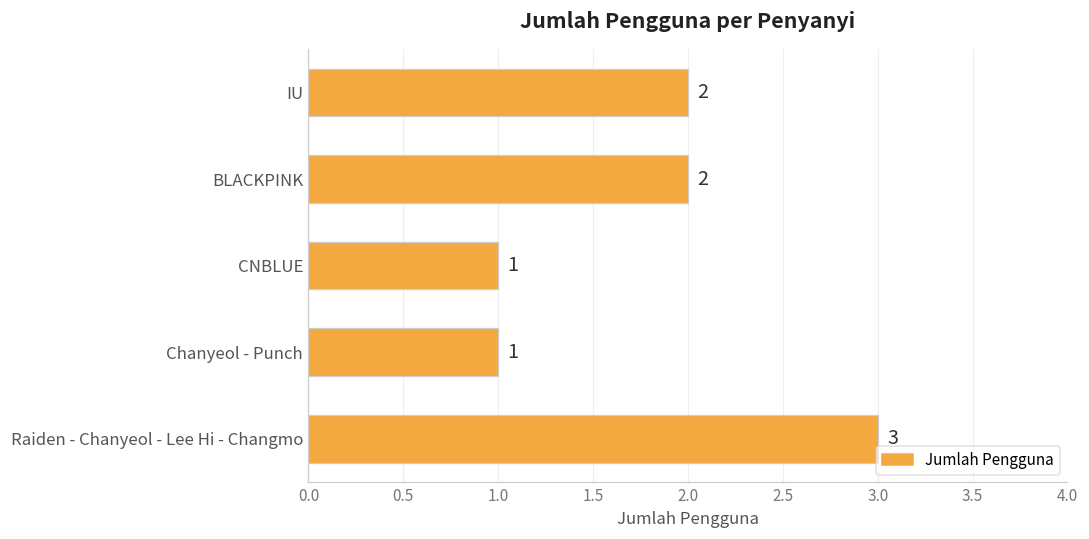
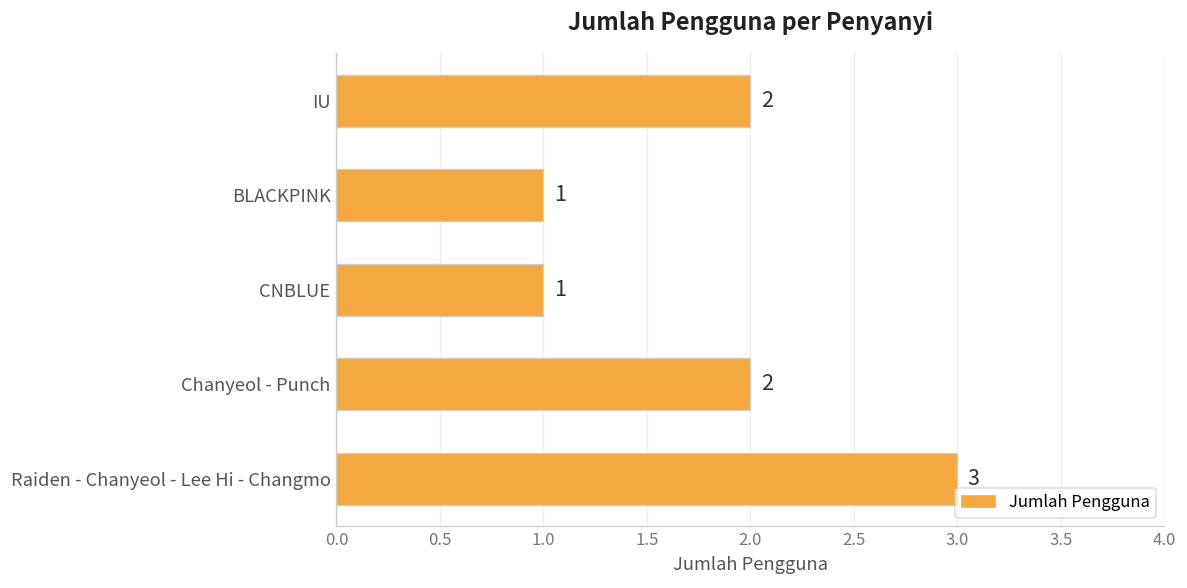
  {
    "IU": 2,
-   "BLACKPINK": 2,
+   "BLACKPINK": 1,
    "CNBLUE": 1,
-   "Chanyeol - Punch": 1
+   "Chanyeol - Punch": 2
  }
